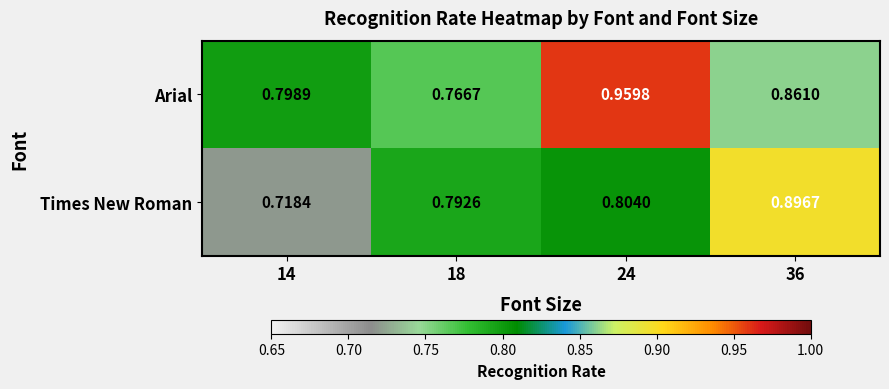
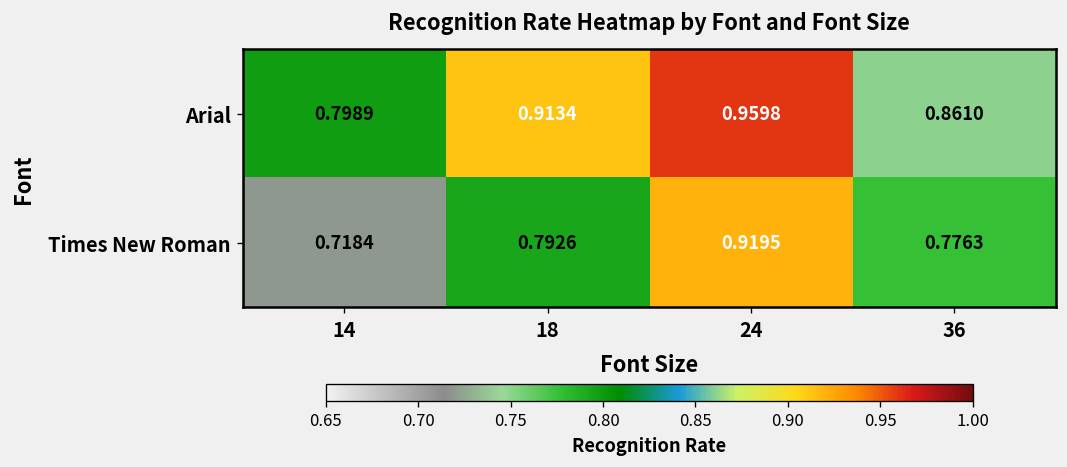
  {
    "Arial": {
      "14": 0.7989,
-     "18": 0.7667,
+     "18": 0.9134,
      "24": 0.9598,
      "36": 0.8610
    },
    "Times New Roman": {
      "14": 0.7184,
      "18": 0.7926,
-     "24": 0.8040,
-     "36": 0.8967
+     "24": 0.9195,
+     "36": 0.7763
    }
  }
